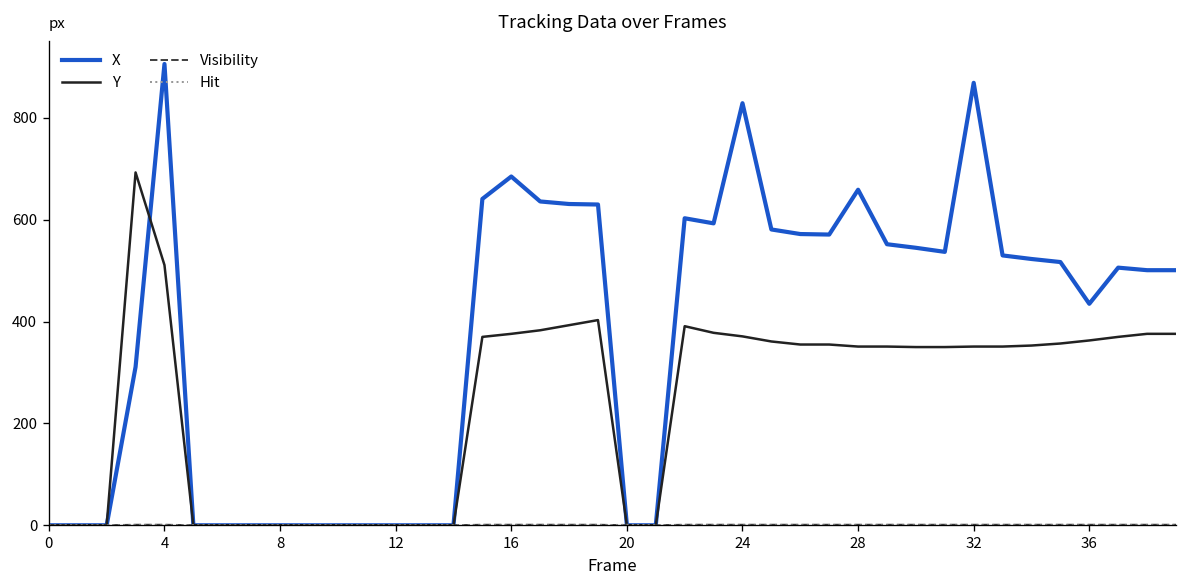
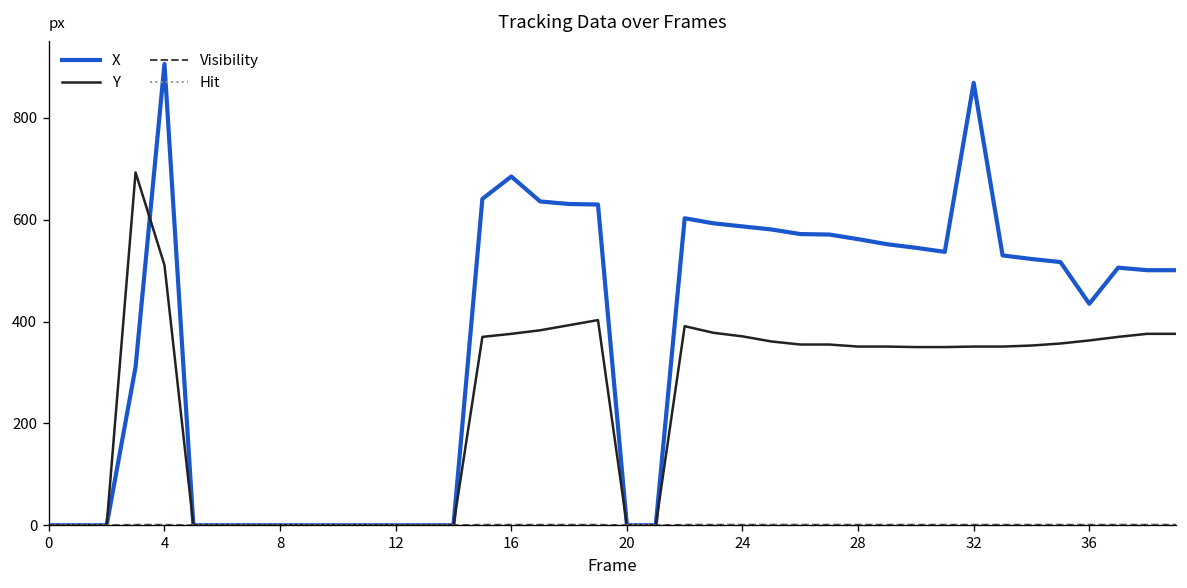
  {
    "X": {
      "4": 910,
      "16": 690,
-     "24": 830,
-     "28": 660,
+     "24": 590,
+     "28": 560,
      "32": 870,
      "36": 440
    }
  }
